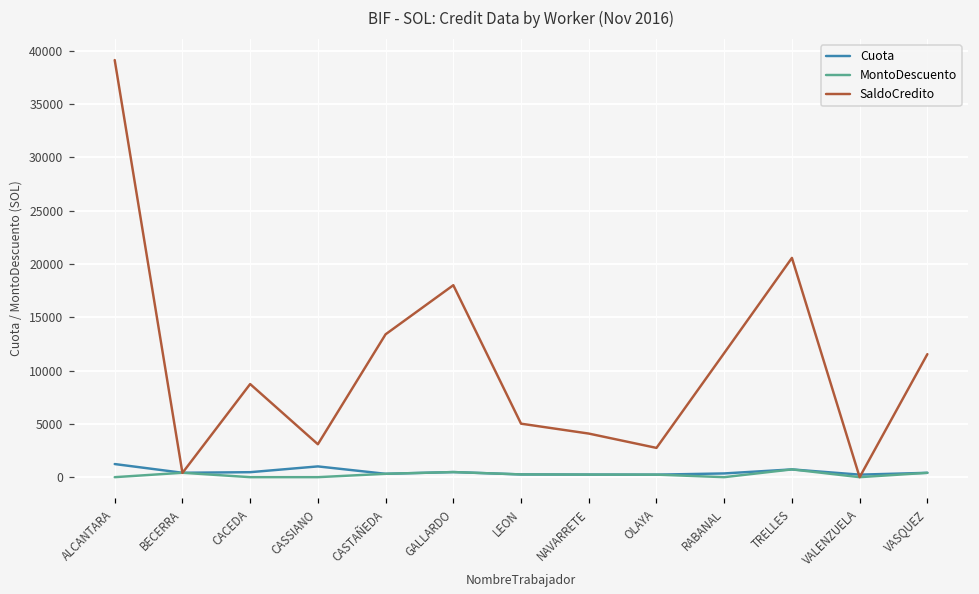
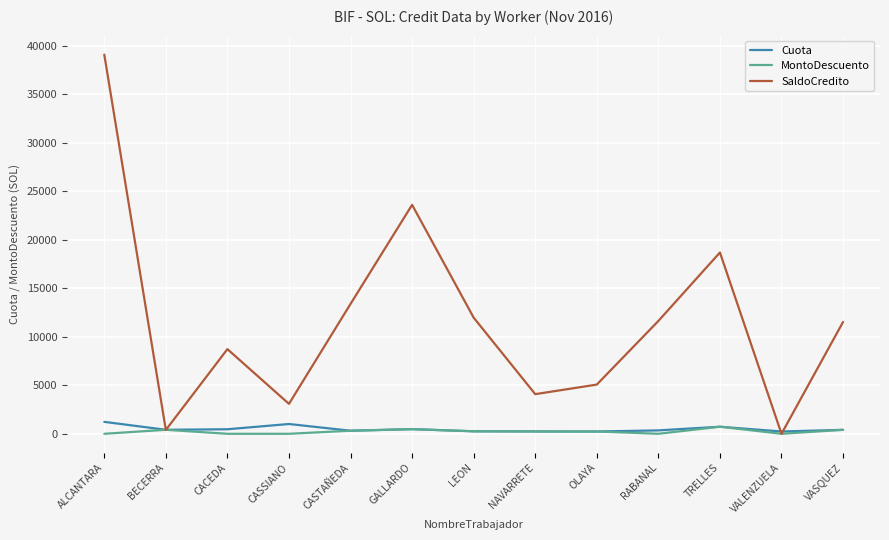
  {
    "SaldoCredito": {
      "ALCANTARA": 39000,
      "CACEDA": 9000,
      "CASSIANO": 3000,
      "CASTAÑEDA": 13000,
-     "GALLARDO": 18000,
-     "LEON": 5000,
+     "GALLARDO": 24000,
+     "LEON": 12000,
      "NAVARRETE": 4000,
-     "OLAYA": 3000,
+     "OLAYA": 5000,
      "RABANAL": 12000,
-     "TRELLES": 21000,
+     "TRELLES": 19000,
      "VASQUEZ": 12000
    }
  }
